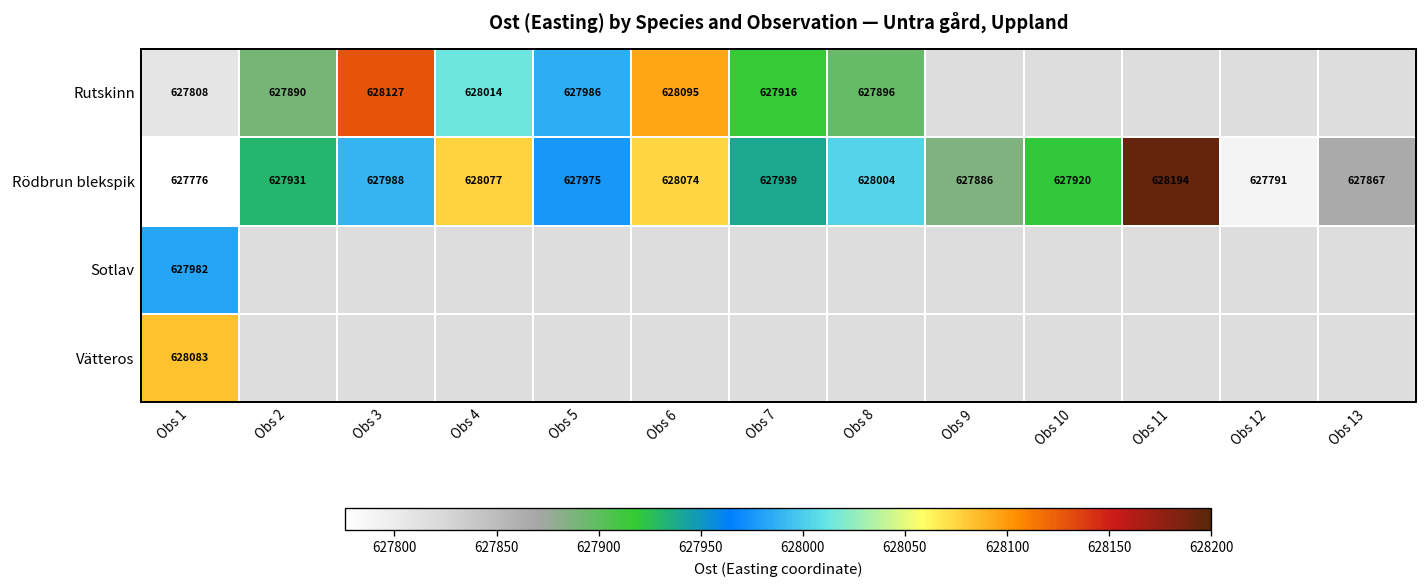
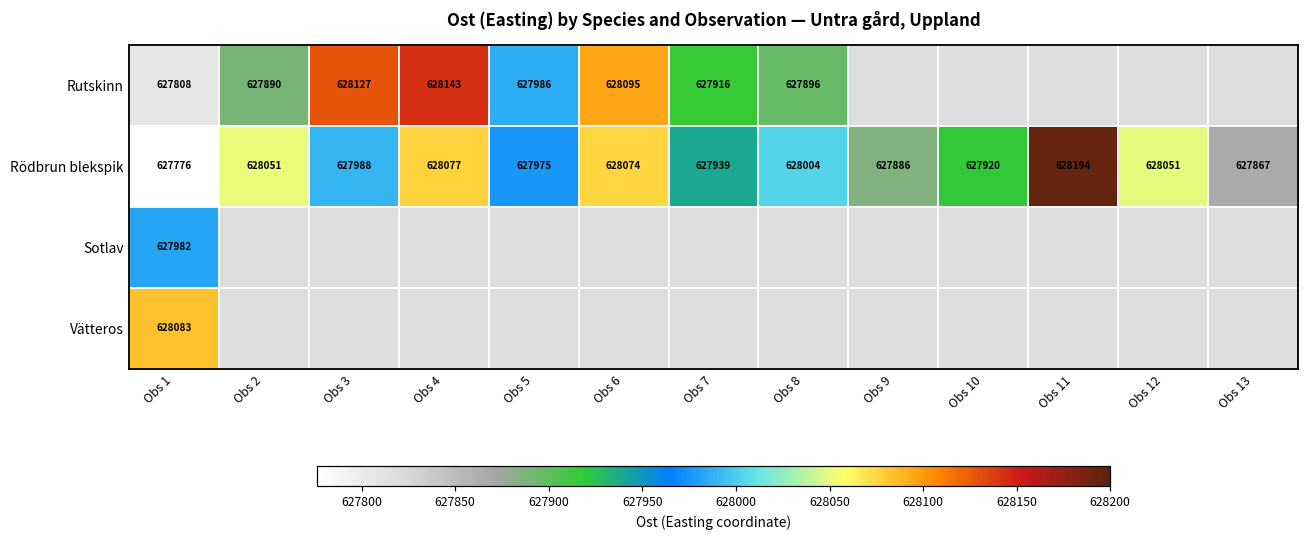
  {
    "Rutskinn": {
      "Obs 1": 627808,
      "Obs 2": 627890,
      "Obs 3": 628127,
-     "Obs 4": 628014,
+     "Obs 4": 628143,
      "Obs 5": 627986,
      "Obs 6": 628095,
      "Obs 7": 627916,
      "Obs 8": 627896
    },
    "Rödbrun blekspik": {
      "Obs 1": 627776,
-     "Obs 2": 627931,
+     "Obs 2": 628051,
      "Obs 3": 627988,
      "Obs 4": 628077,
      "Obs 5": 627975,
      "Obs 6": 628074,
      "Obs 7": 627939,
      "Obs 8": 628004,
      "Obs 9": 627886,
      "Obs 10": 627920,
      "Obs 11": 628194,
-     "Obs 12": 627791,
+     "Obs 12": 628051,
      "Obs 13": 627867
    },
    "Sotlav": {
      "Obs 1": 627982
    },
    "Vätteros": {
      "Obs 1": 628083
    }
  }
